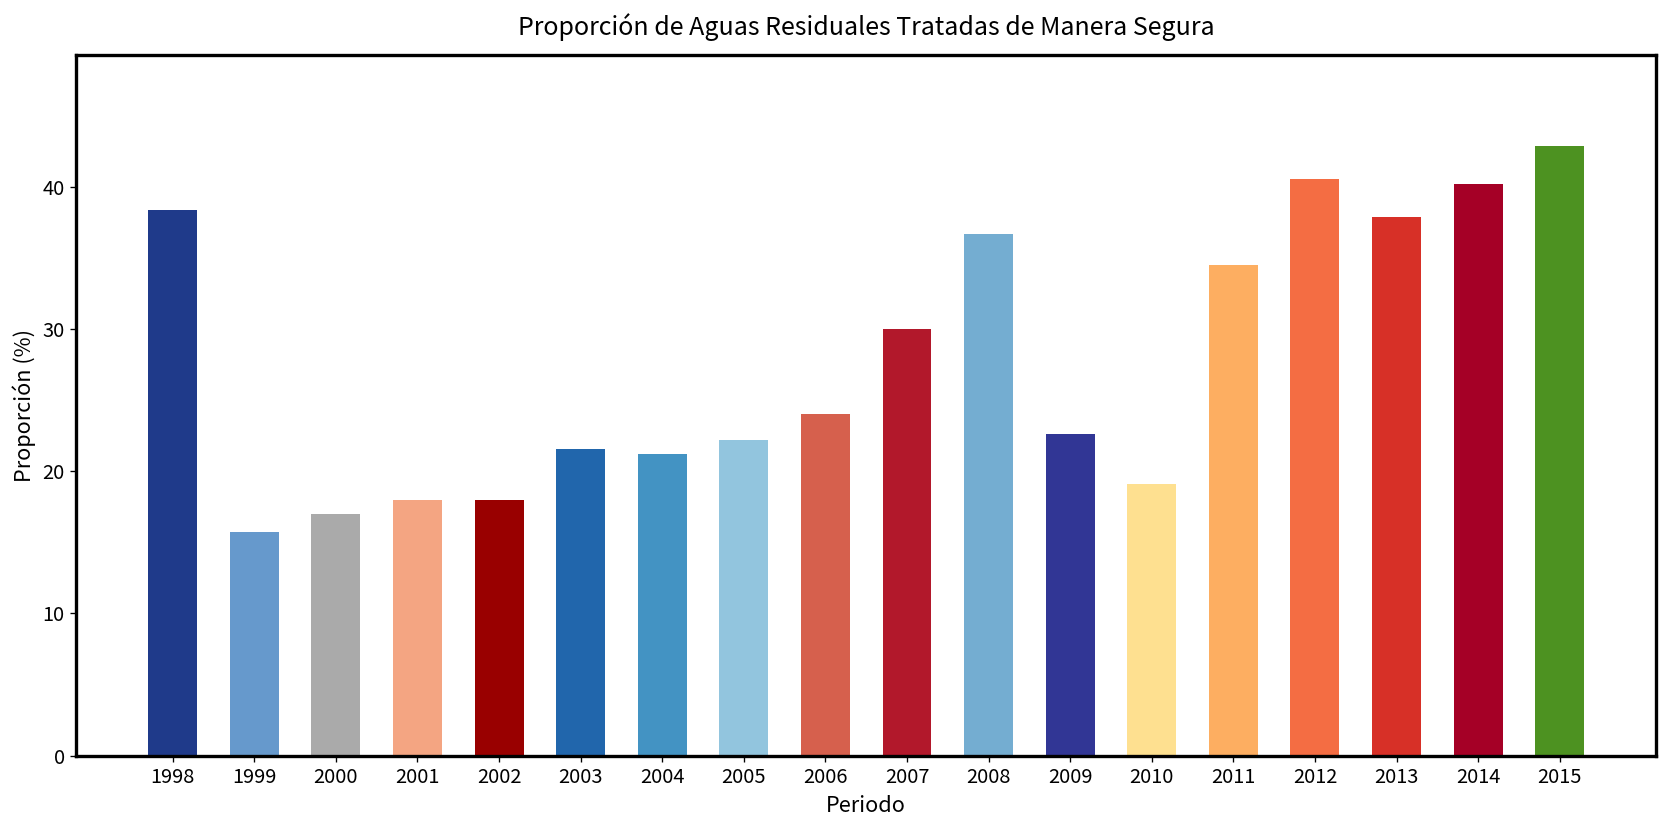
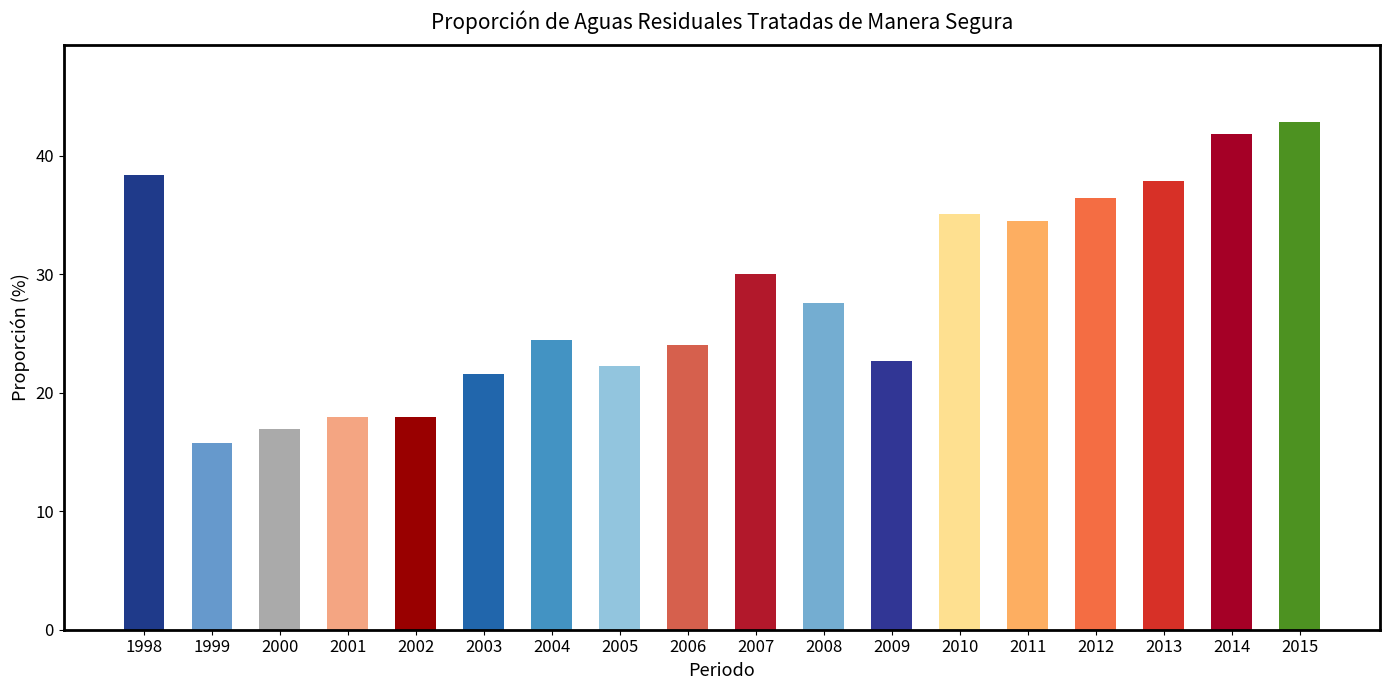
  {
    "1998": 38.4,
    "1999": 15.8,
    "2000": 17.0,
    "2001": 18.0,
    "2002": 17.9,
    "2003": 21.6,
-   "2004": 21.2,
+   "2004": 24.5,
    "2005": 22.2,
    "2006": 24.0,
    "2007": 30.0,
-   "2008": 36.7,
+   "2008": 27.5,
    "2009": 22.6,
-   "2010": 19.1,
+   "2010": 35.1,
    "2011": 34.5,
-   "2012": 40.5,
+   "2012": 36.5,
    "2013": 37.8,
-   "2014": 40.2,
+   "2014": 41.8,
    "2015": 42.9
  }
